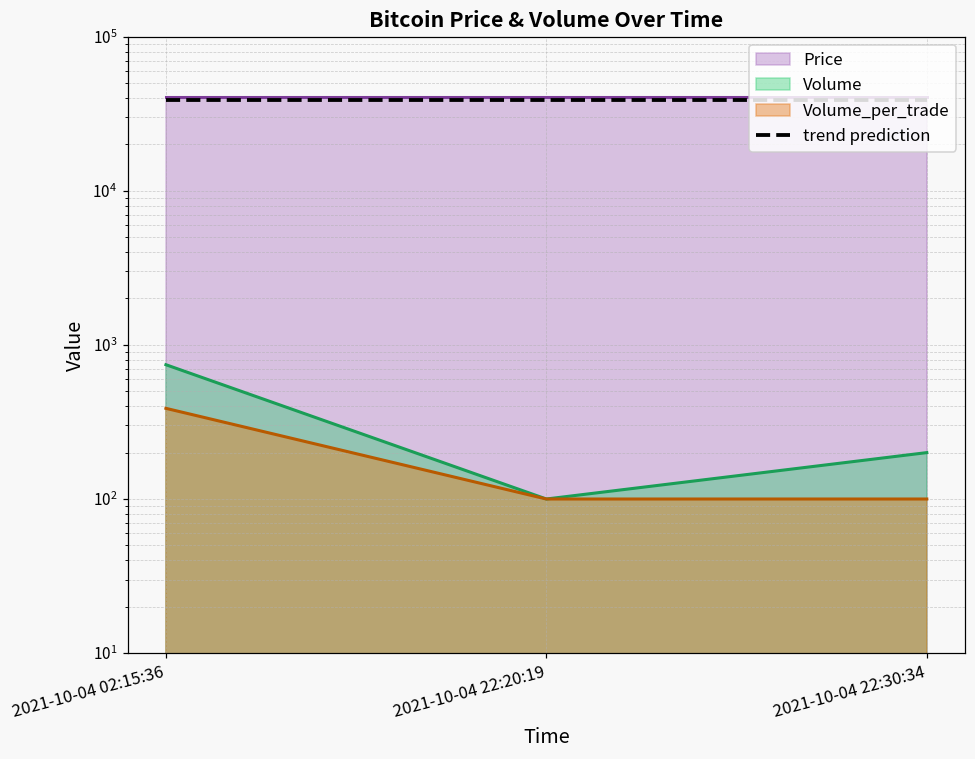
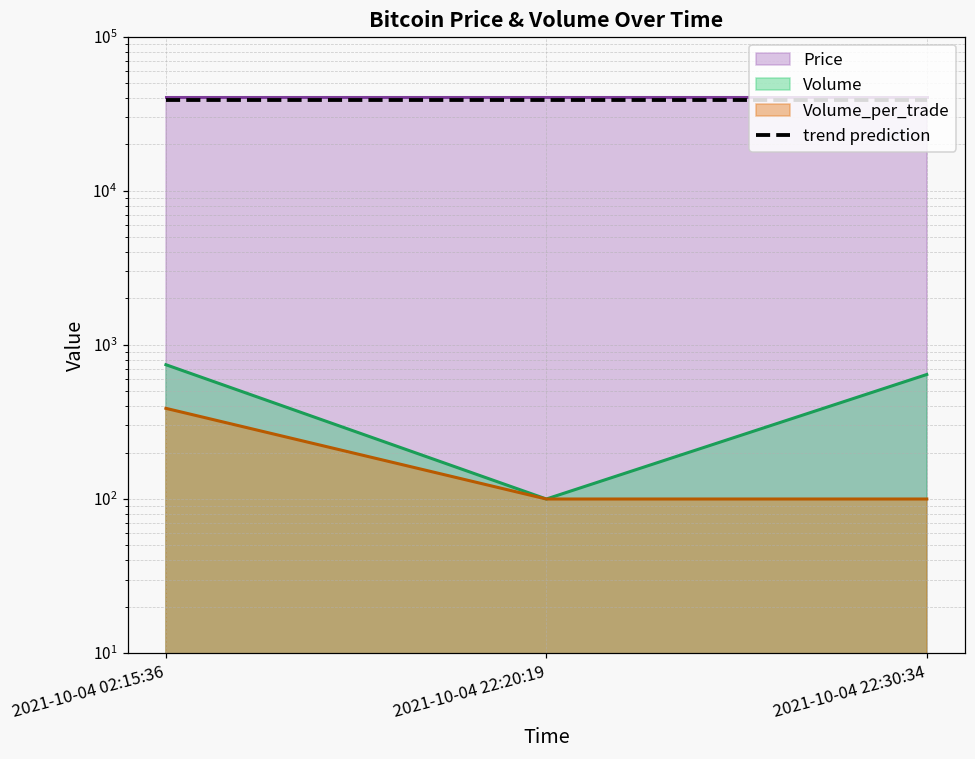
  {
    "Price": {
      "2021-10-04 02:15:36": 41000,
      "2021-10-04 22:20:19": 41000
    },
    "Volume": {
      "2021-10-04 02:15:36": 700,
-     "2021-10-04 22:30:34": 200
+     "2021-10-04 22:30:34": 600
    },
    "Volume_per_trade": {
      "2021-10-04 02:15:36": 390,
      "2021-10-04 22:30:34": 100
    },
    "trend prediction": {
      "2021-10-04 02:15:36": 39000,
      "2021-10-04 22:20:19": 39000
    }
  }
